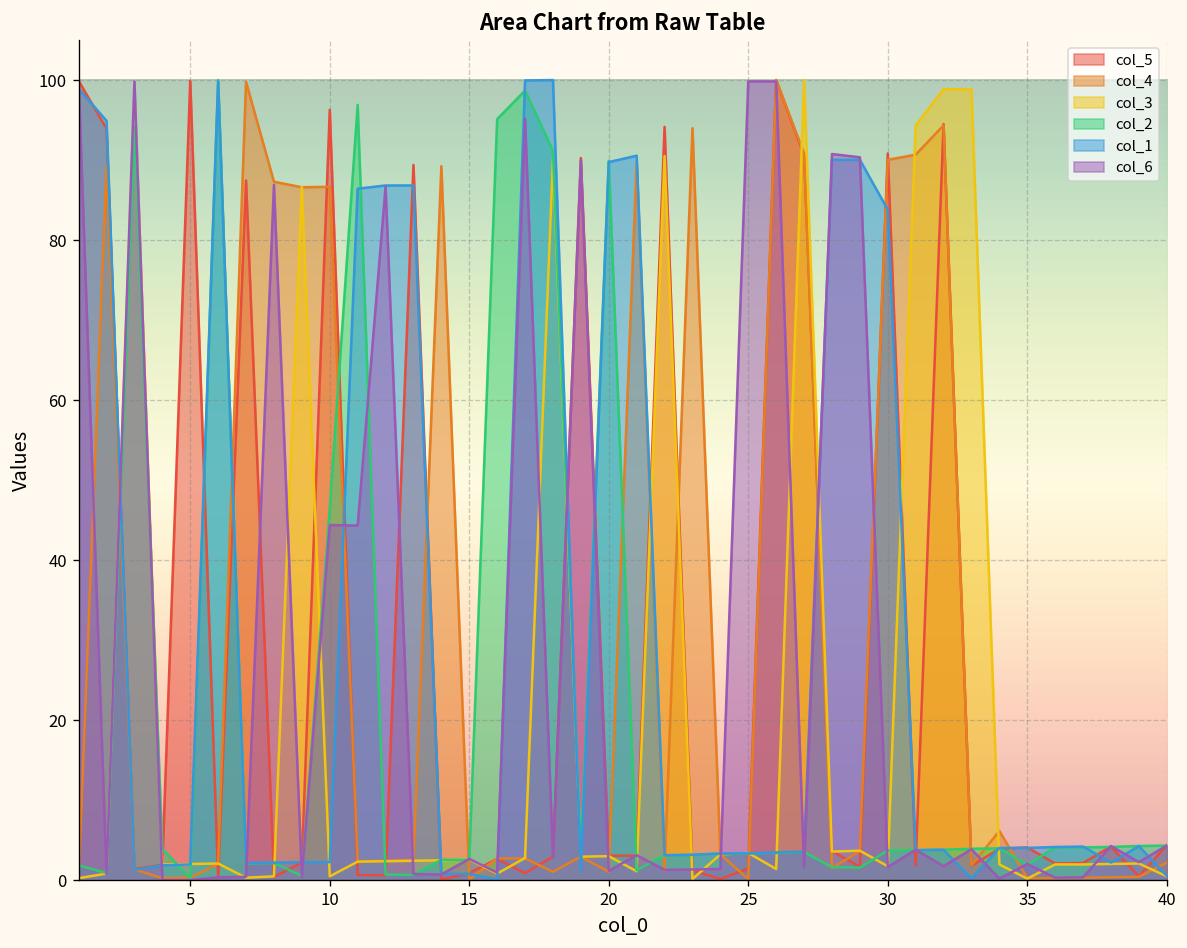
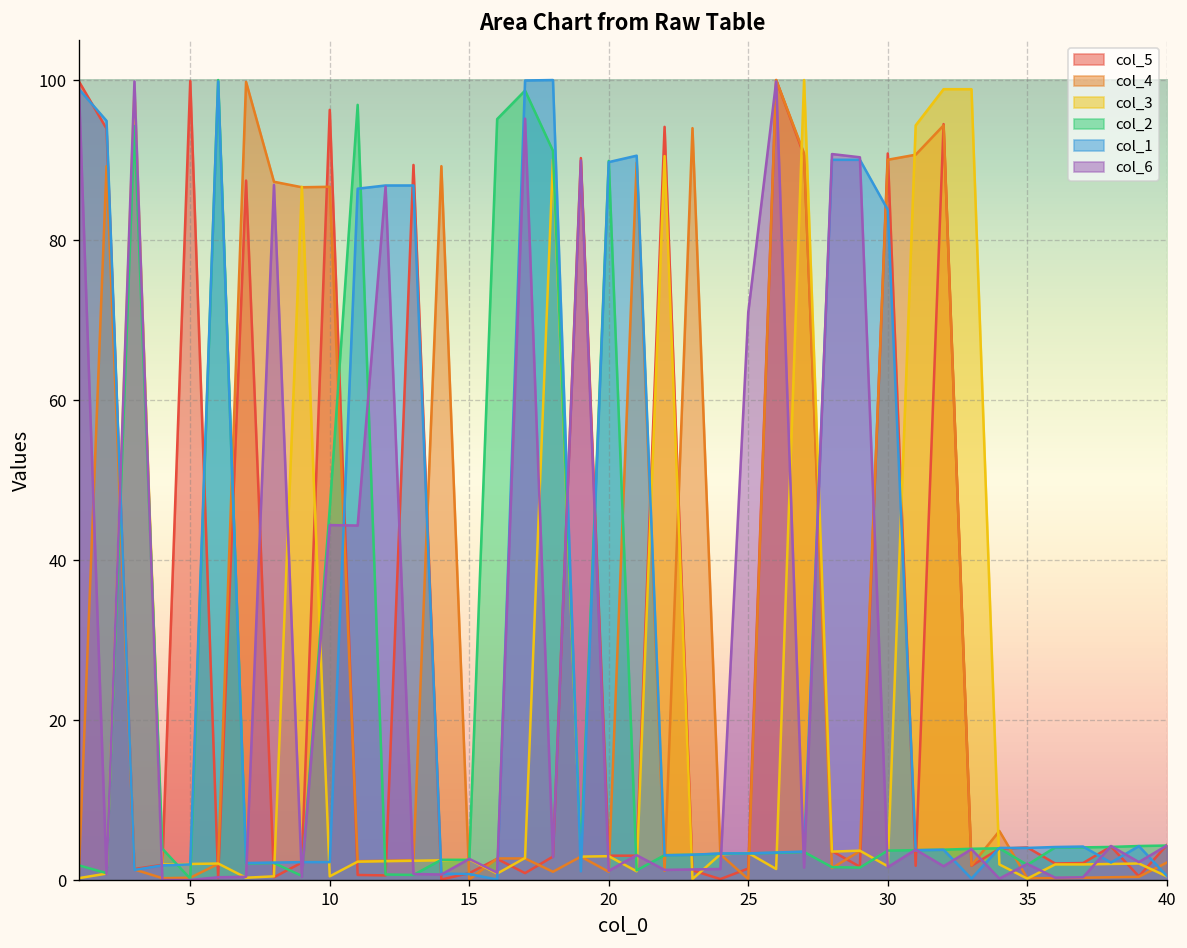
  {
    "col_2": {
      "10": 46,
      "30": 4
    },
    "col_1": {
      "10": 2,
      "30": 84
    },
    "col_6": {
      "10": 44,
-     "25": 100
+     "25": 71
    }
  }
